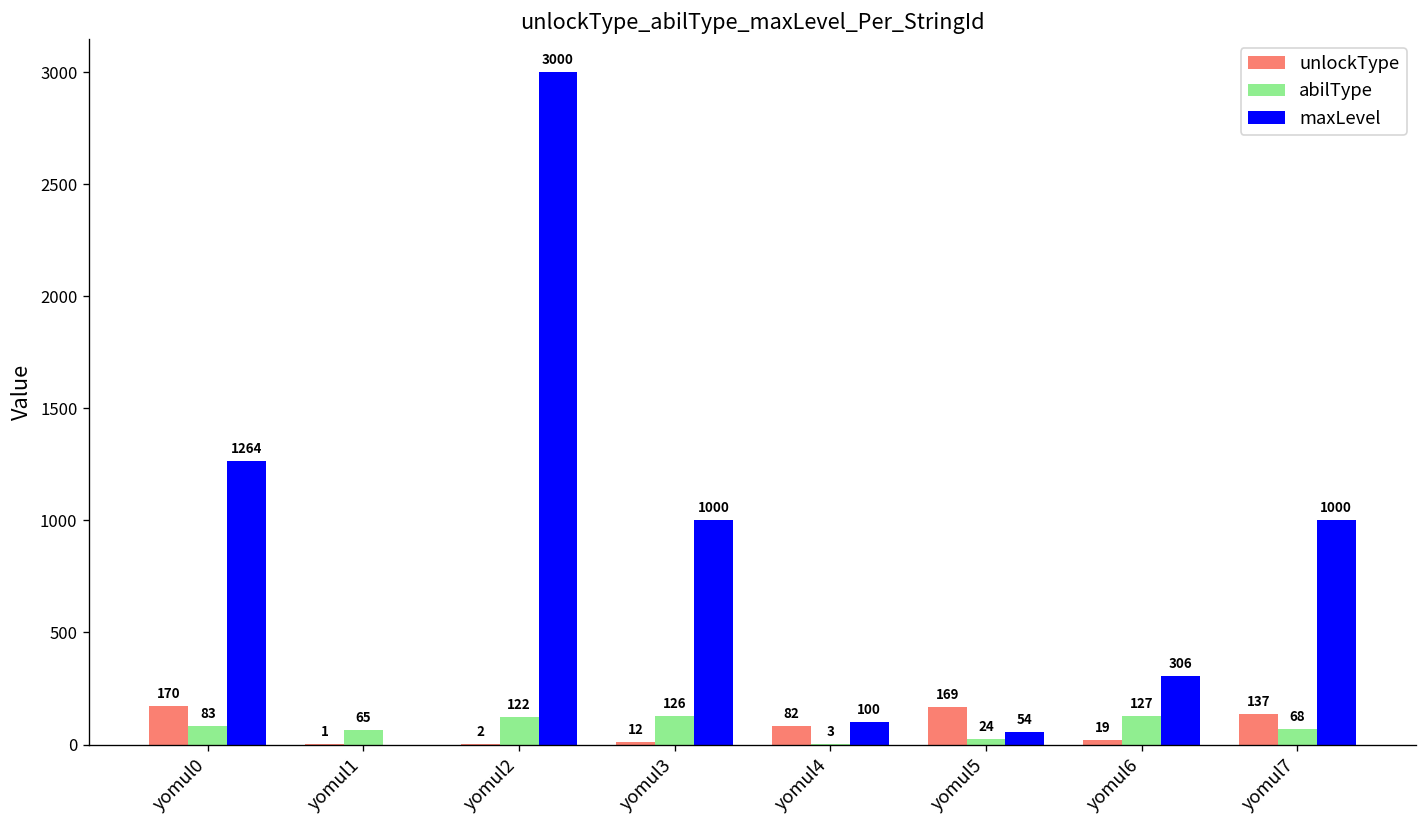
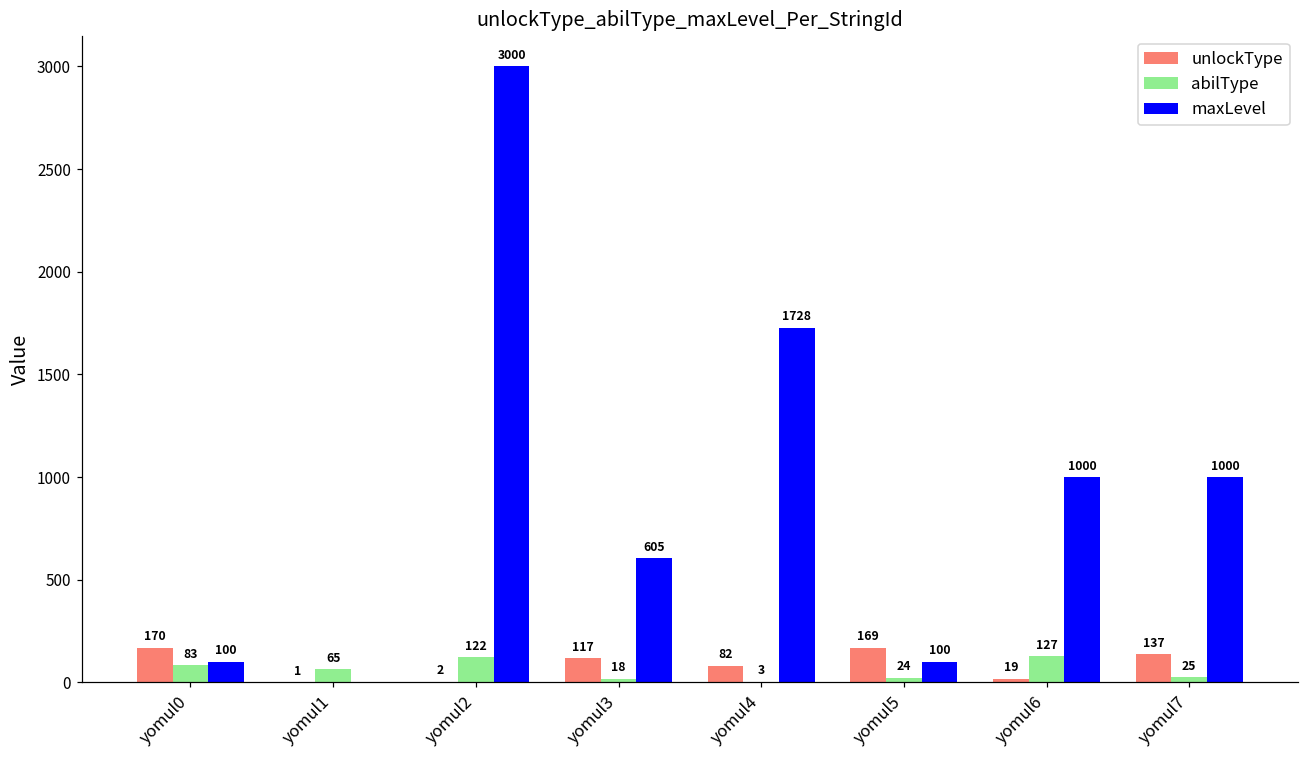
  {
    "unlockType": {
      "yomul0": 170,
      "yomul1": 1,
      "yomul2": 2,
-     "yomul3": 12,
+     "yomul3": 117,
      "yomul4": 82,
      "yomul5": 169,
      "yomul6": 19,
      "yomul7": 137
    },
    "abilType": {
      "yomul0": 83,
      "yomul1": 65,
      "yomul2": 122,
-     "yomul3": 126,
+     "yomul3": 18,
      "yomul4": 3,
      "yomul5": 24,
      "yomul6": 127,
-     "yomul7": 68
+     "yomul7": 25
    },
    "maxLevel": {
-     "yomul0": 1264,
+     "yomul0": 100,
      "yomul2": 3000,
-     "yomul3": 1000,
-     "yomul4": 100,
-     "yomul5": 54,
-     "yomul6": 306,
+     "yomul3": 605,
+     "yomul4": 1728,
+     "yomul5": 100,
+     "yomul6": 1000,
      "yomul7": 1000
    }
  }
